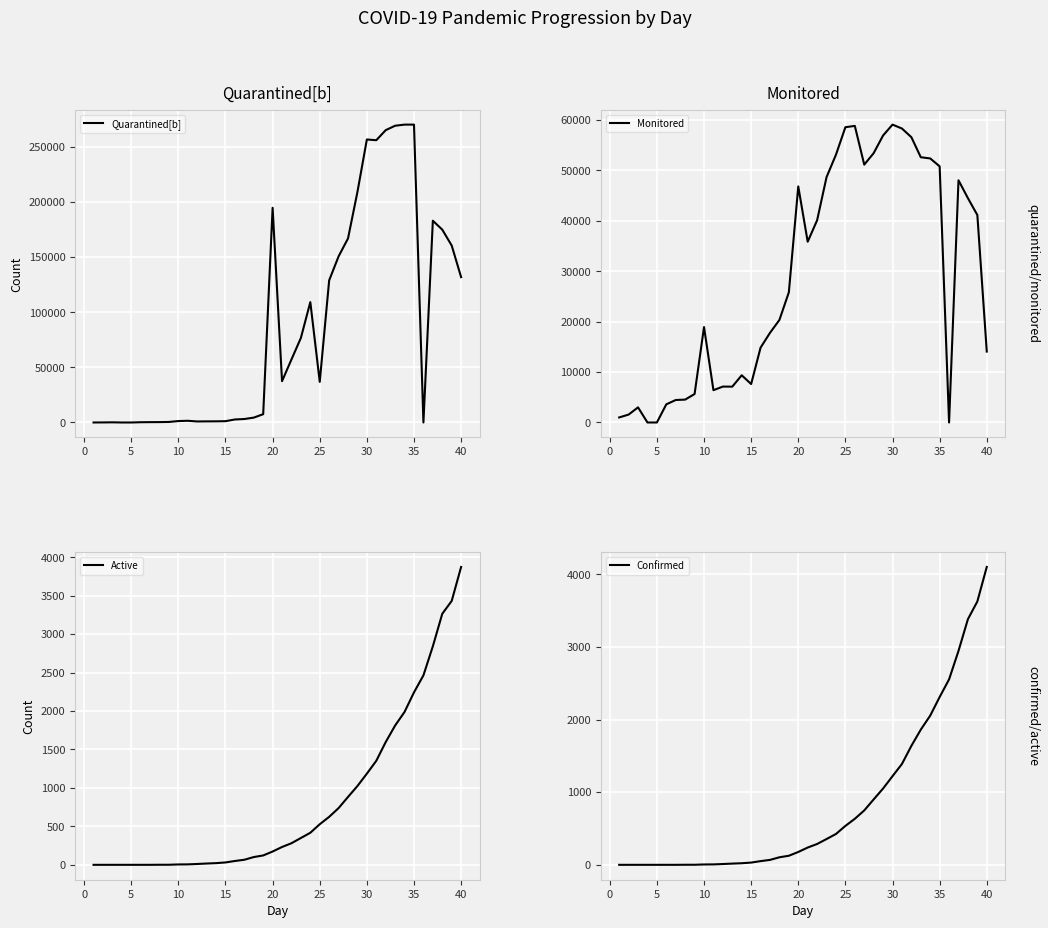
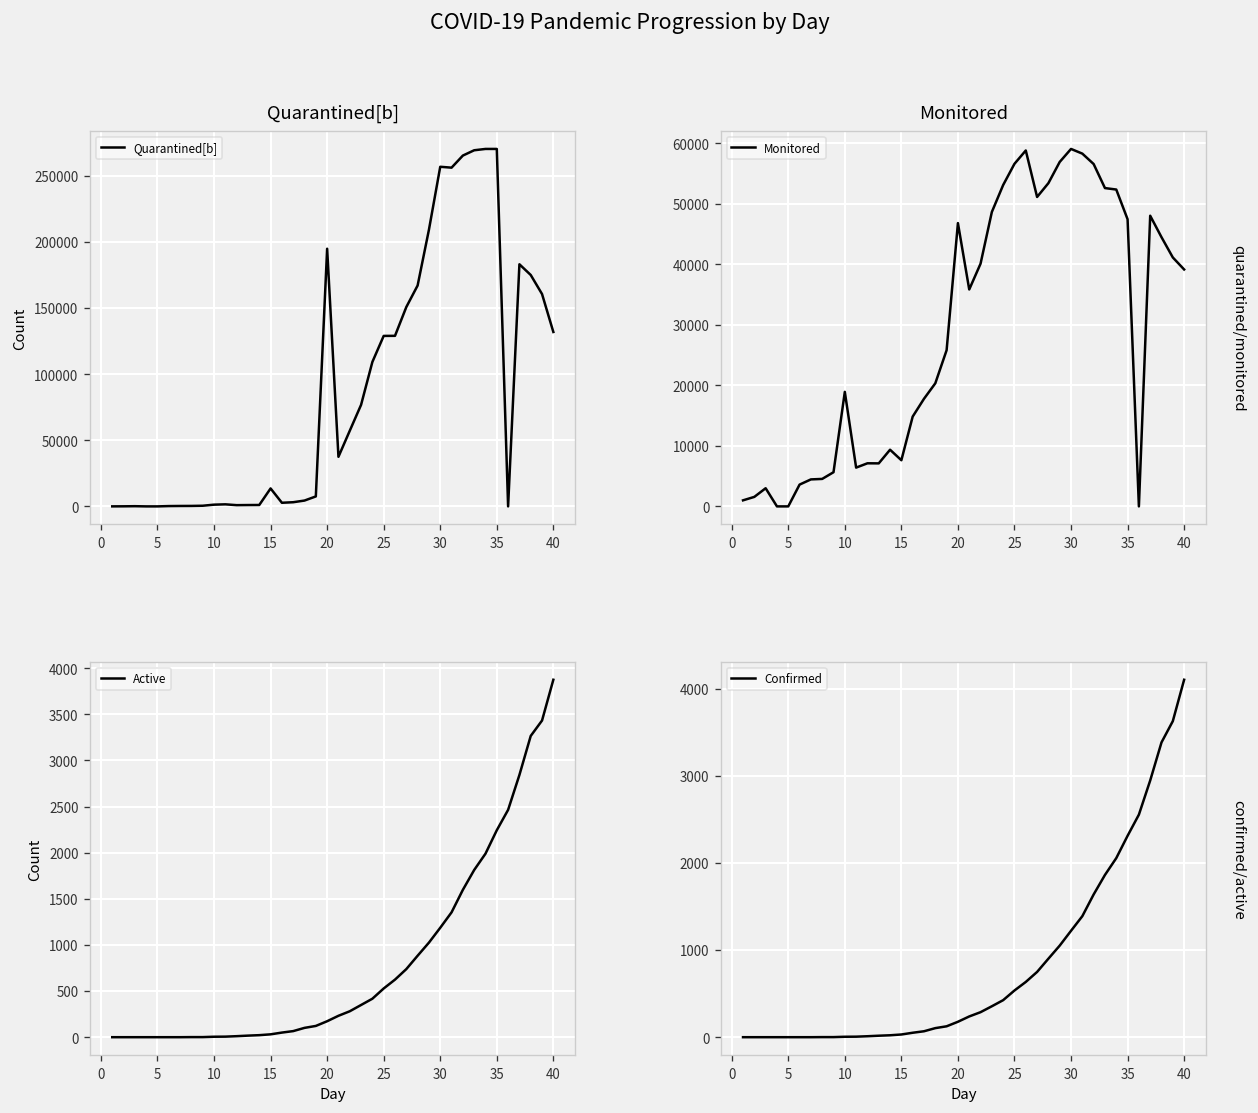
  {
    "Quarantined[b]": {
      "5": 0,
      "10": 1000,
-     "15": 1000,
+     "15": 14000,
      "20": 195000,
-     "25": 37000,
+     "25": 129000,
      "30": 257000,
      "35": 270000,
      "40": 132000
    },
    "Monitored": {
      "5": 0,
      "10": 19000,
      "15": 8000,
      "20": 47000,
-     "25": 59000,
+     "25": 57000,
      "30": 59000,
-     "35": 51000,
-     "40": 14000
+     "35": 47000,
+     "40": 39000
    }
  }
